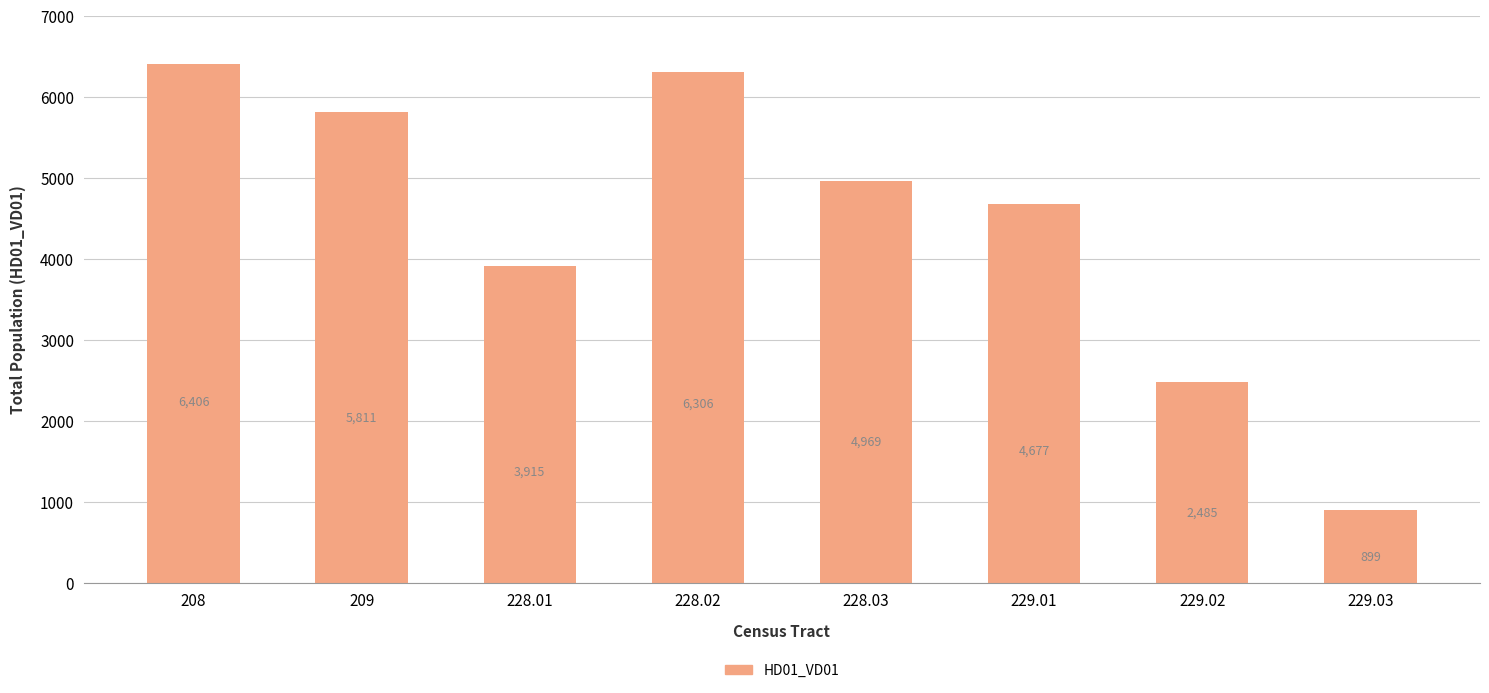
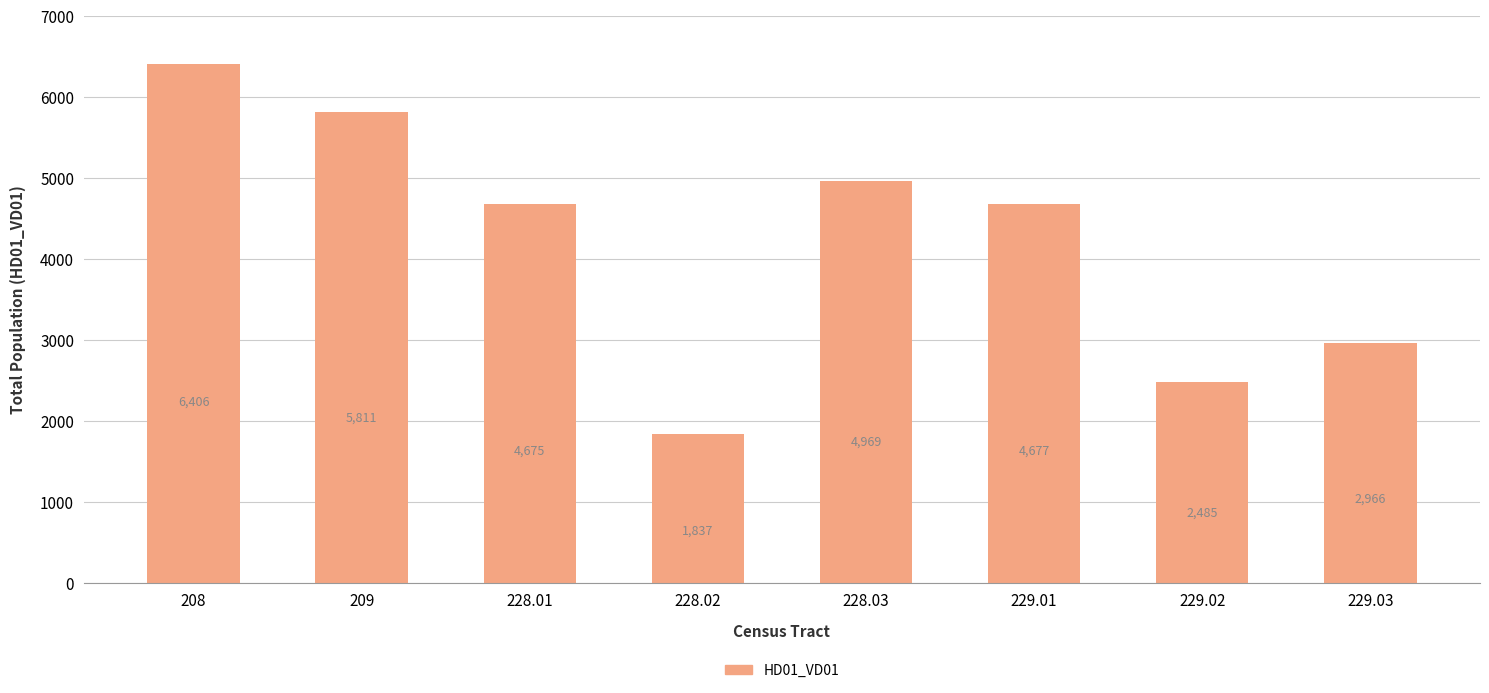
  {
    "208": "6,406",
    "209": "5,811",
-   "228.01": "3,915",
-   "228.02": "6,306",
+   "228.01": "4,675",
+   "228.02": "1,837",
    "228.03": "4,969",
    "229.01": "4,677",
    "229.02": "2,485",
-   "229.03": "899"
+   "229.03": "2,966"
  }
